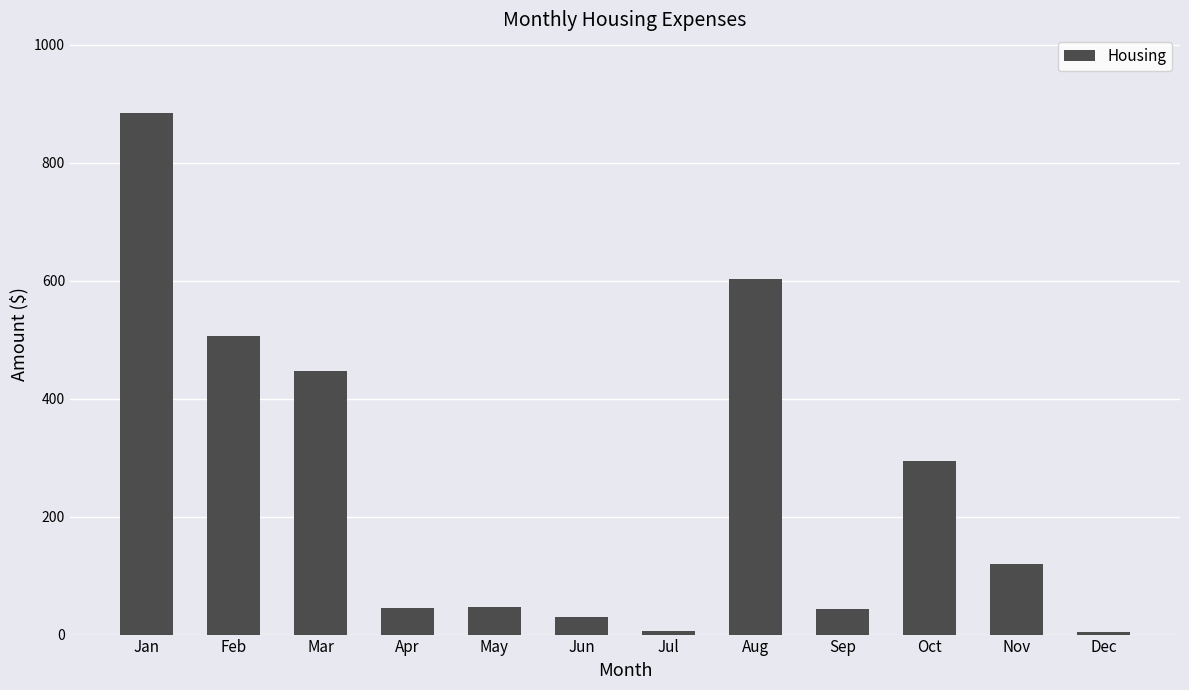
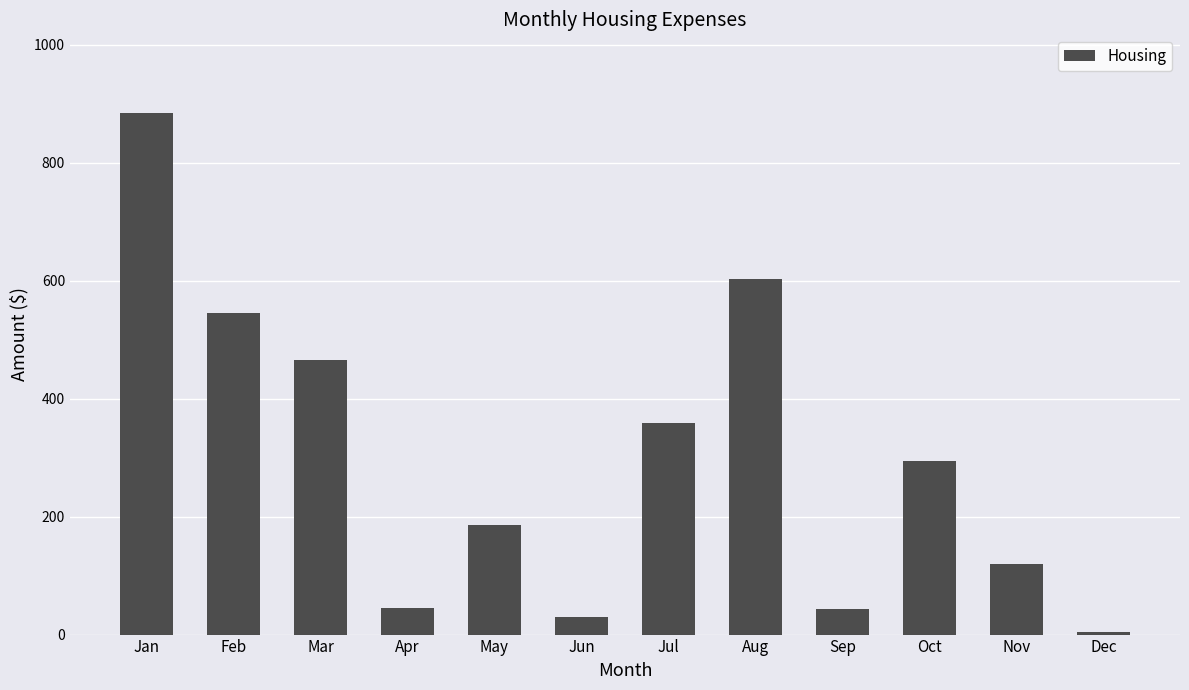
  {
    "Jan": 890,
-   "Feb": 510,
-   "Mar": 450,
+   "Feb": 550,
+   "Mar": 470,
    "Apr": 50,
-   "May": 50,
+   "May": 190,
    "Jun": 30,
-   "Jul": 10,
+   "Jul": 360,
    "Aug": 600,
    "Sep": 40,
    "Oct": 300,
    "Nov": 120,
    "Dec": 10
  }
